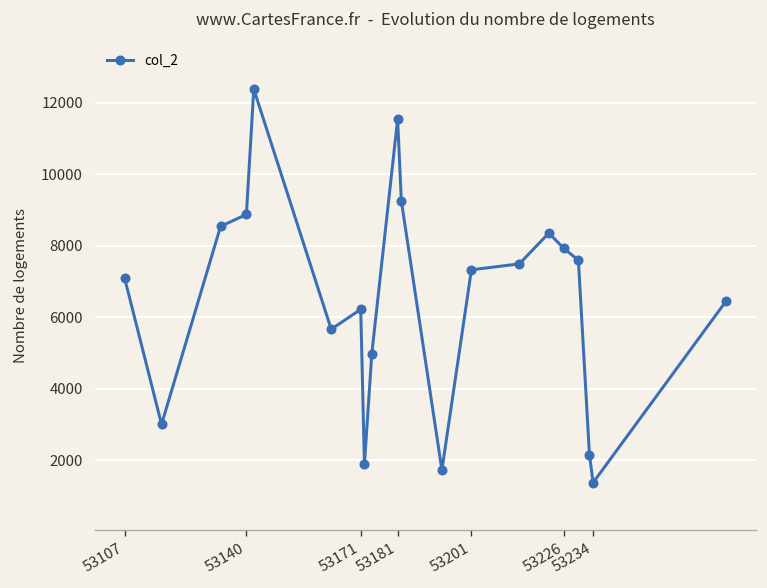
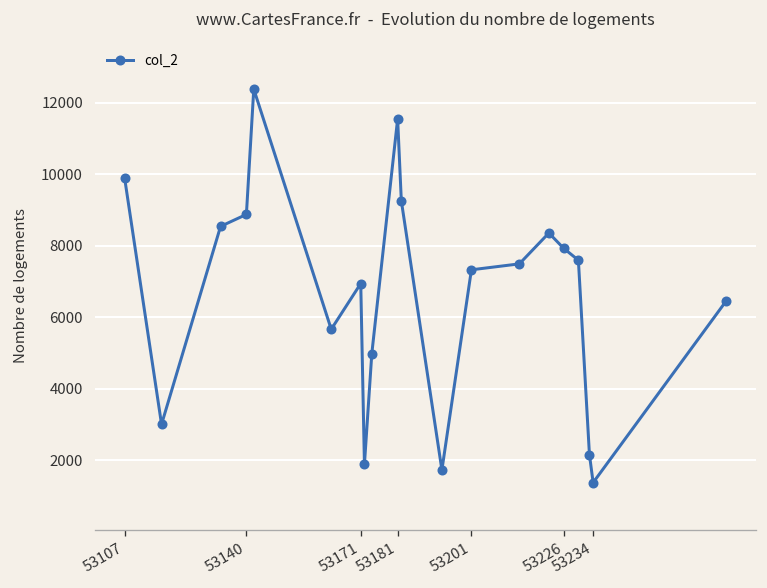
  {
-   "53107": 7100,
+   "53107": 9900,
    "53140": 8900,
-   "53171": 6200,
+   "53171": 6900,
    "53181": 11500,
    "53201": 7300,
    "53226": 7900,
    "53234": 1400
  }
